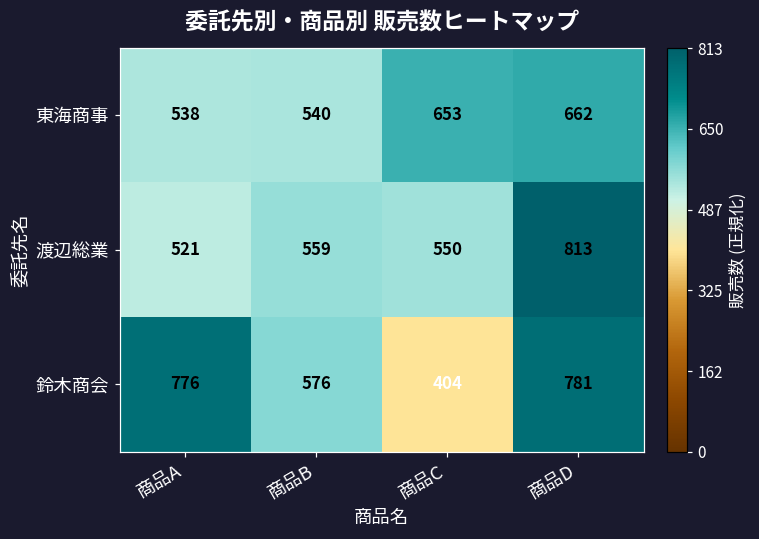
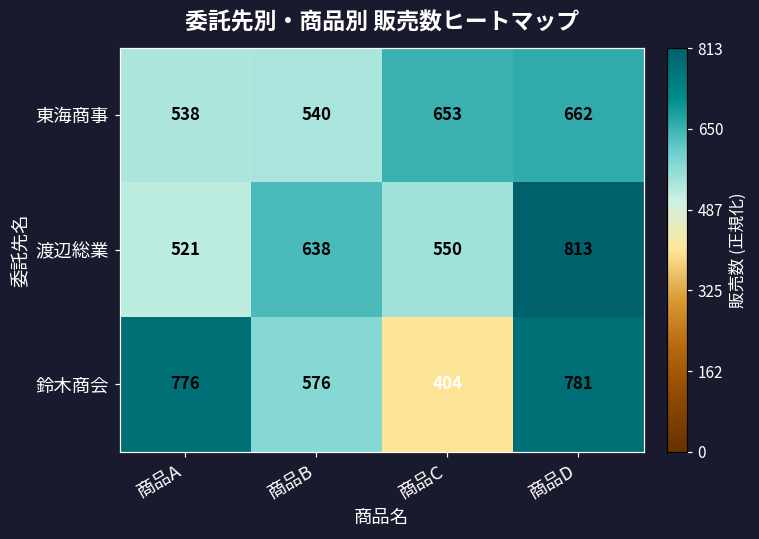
  {
    "東海商事": {
      "商品A": 538,
      "商品B": 540,
      "商品C": 653,
      "商品D": 662
    },
    "渡辺総業": {
      "商品A": 521,
-     "商品B": 559,
+     "商品B": 638,
      "商品C": 550,
      "商品D": 813
    },
    "鈴木商会": {
      "商品A": 776,
      "商品B": 576,
      "商品C": 404,
      "商品D": 781
    }
  }
